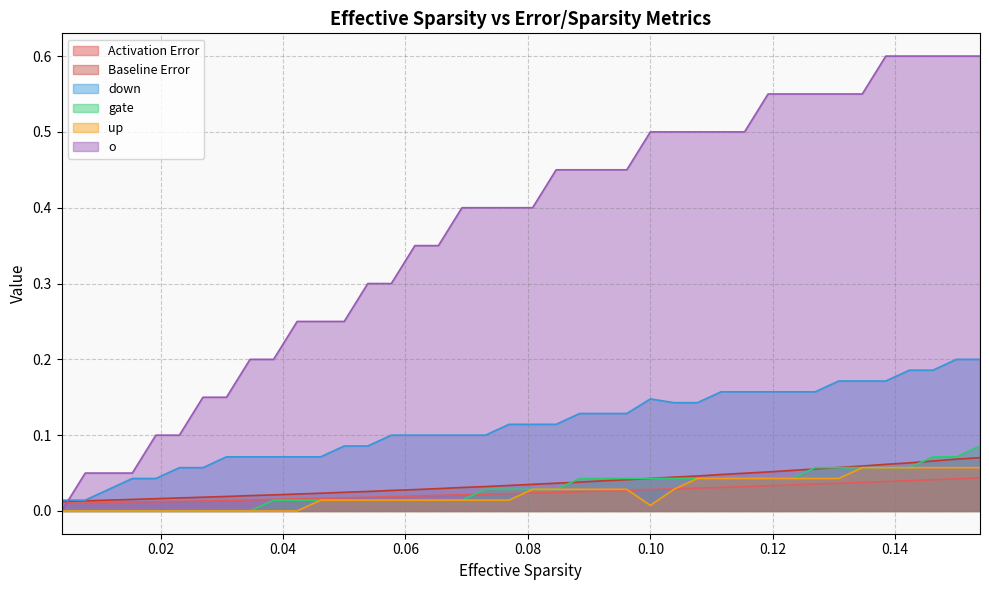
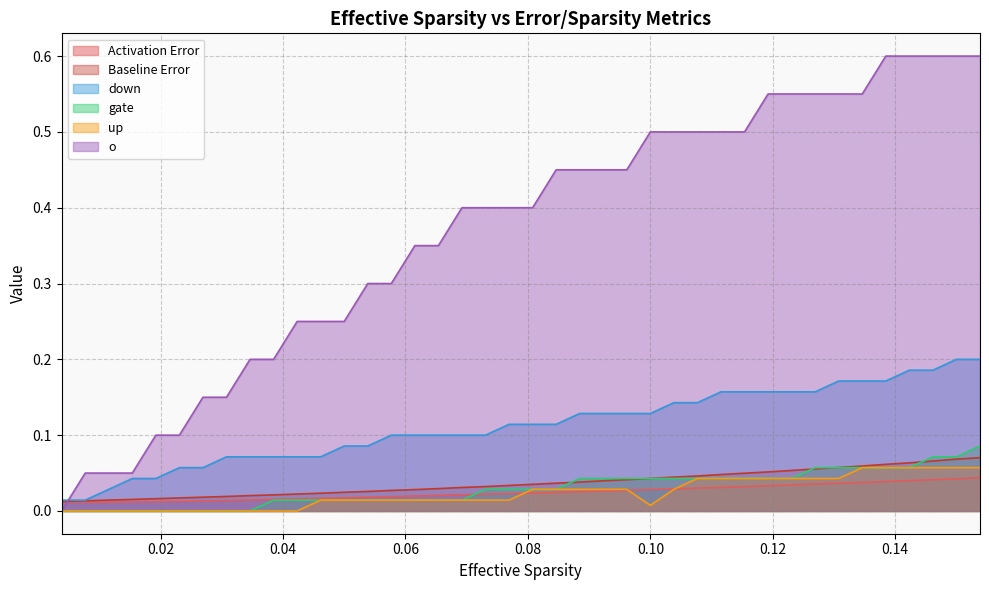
  {
    "down": {
-     "0.10": 0.15
+     "0.10": 0.13
    },
    "up": {
      "0.10": 0.01
    },
    "o": {
      "0.10": 0.50
    }
  }
